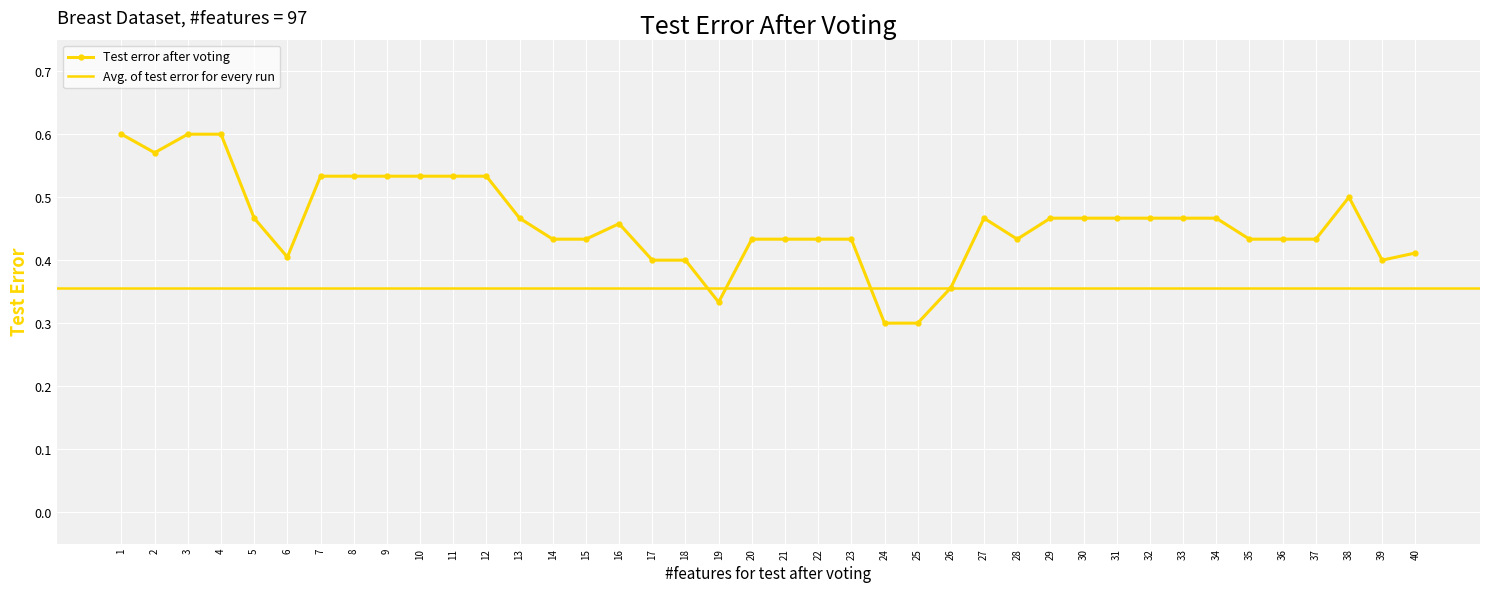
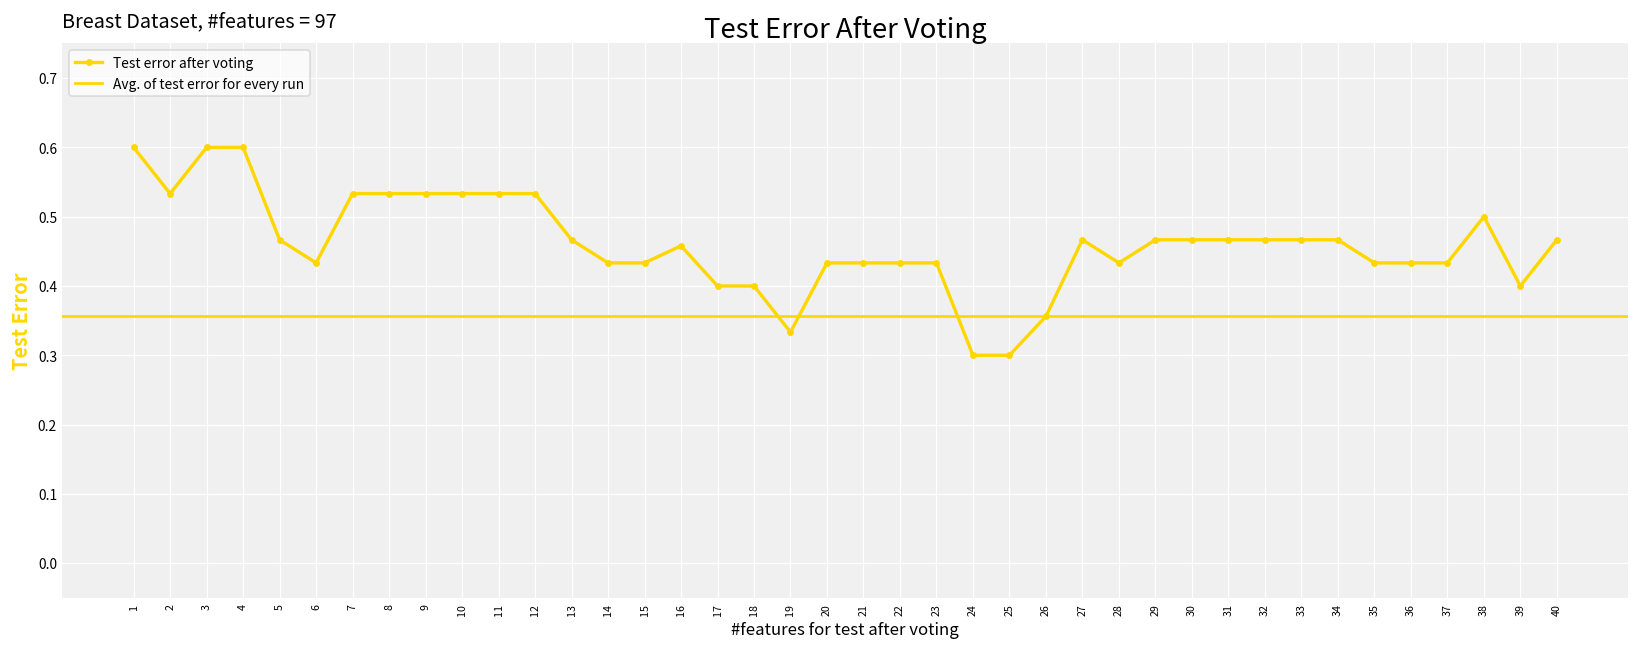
  {
    "1": 0.60,
-   "2": 0.57,
+   "2": 0.53,
    "3": 0.60,
    "4": 0.60,
    "5": 0.47,
-   "6": 0.40,
+   "6": 0.43,
    "7": 0.53,
    "8": 0.53,
    "9": 0.53,
    "10": 0.53,
    "11": 0.53,
    "12": 0.53,
    "13": 0.47,
    "14": 0.43,
    "15": 0.43,
    "16": 0.46,
    "17": 0.40,
    "18": 0.40,
    "19": 0.33,
    "20": 0.43,
    "21": 0.43,
    "22": 0.43,
    "23": 0.43,
    "24": 0.30,
    "25": 0.30,
    "26": 0.36,
    "27": 0.47,
    "28": 0.43,
    "29": 0.47,
    "30": 0.47,
    "31": 0.47,
    "32": 0.47,
    "33": 0.47,
    "34": 0.47,
    "35": 0.43,
    "36": 0.43,
    "37": 0.43,
    "38": 0.50,
    "39": 0.40,
-   "40": 0.41
+   "40": 0.47
  }
